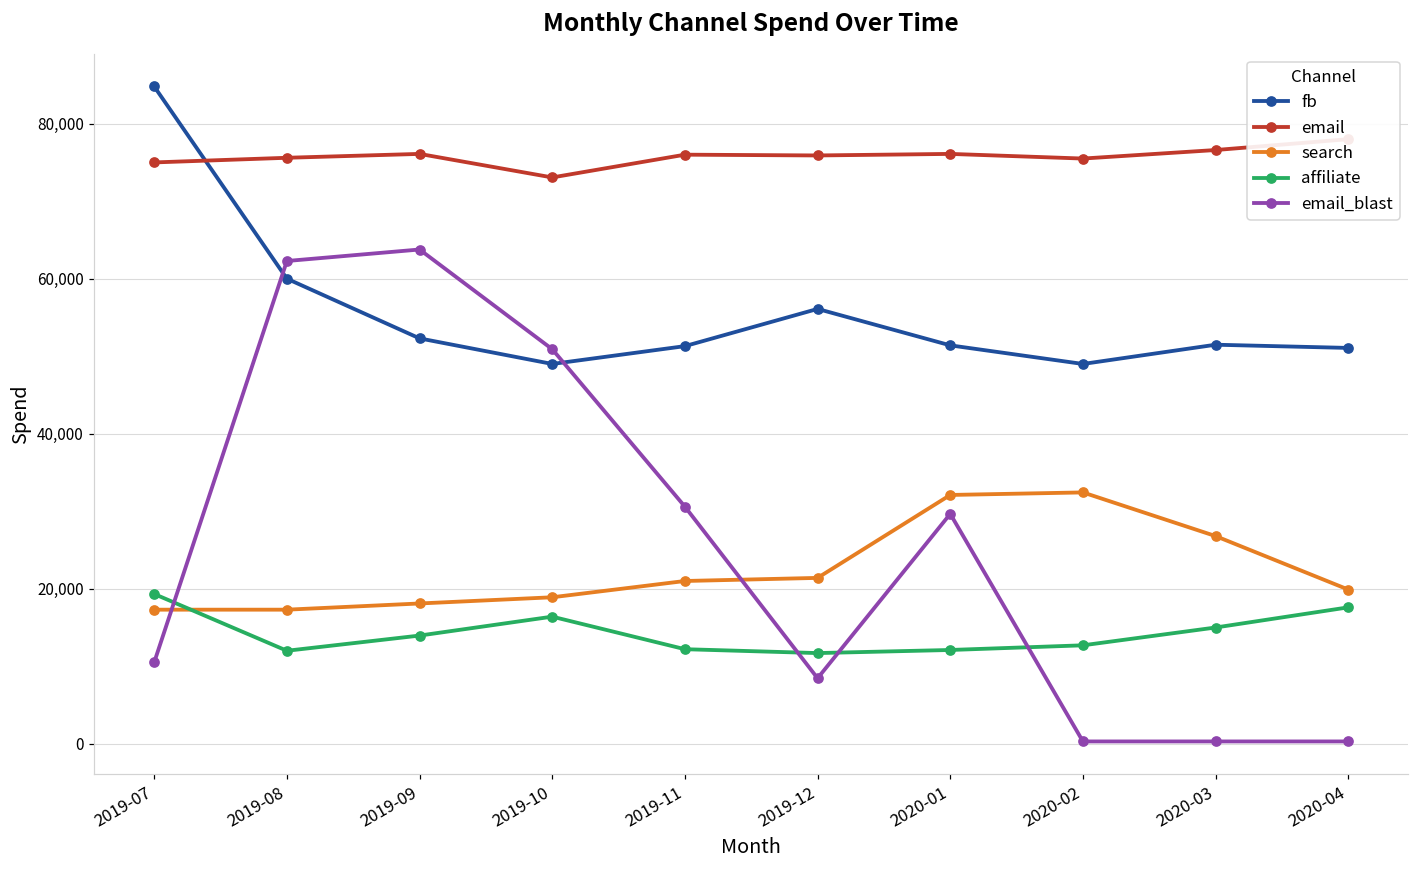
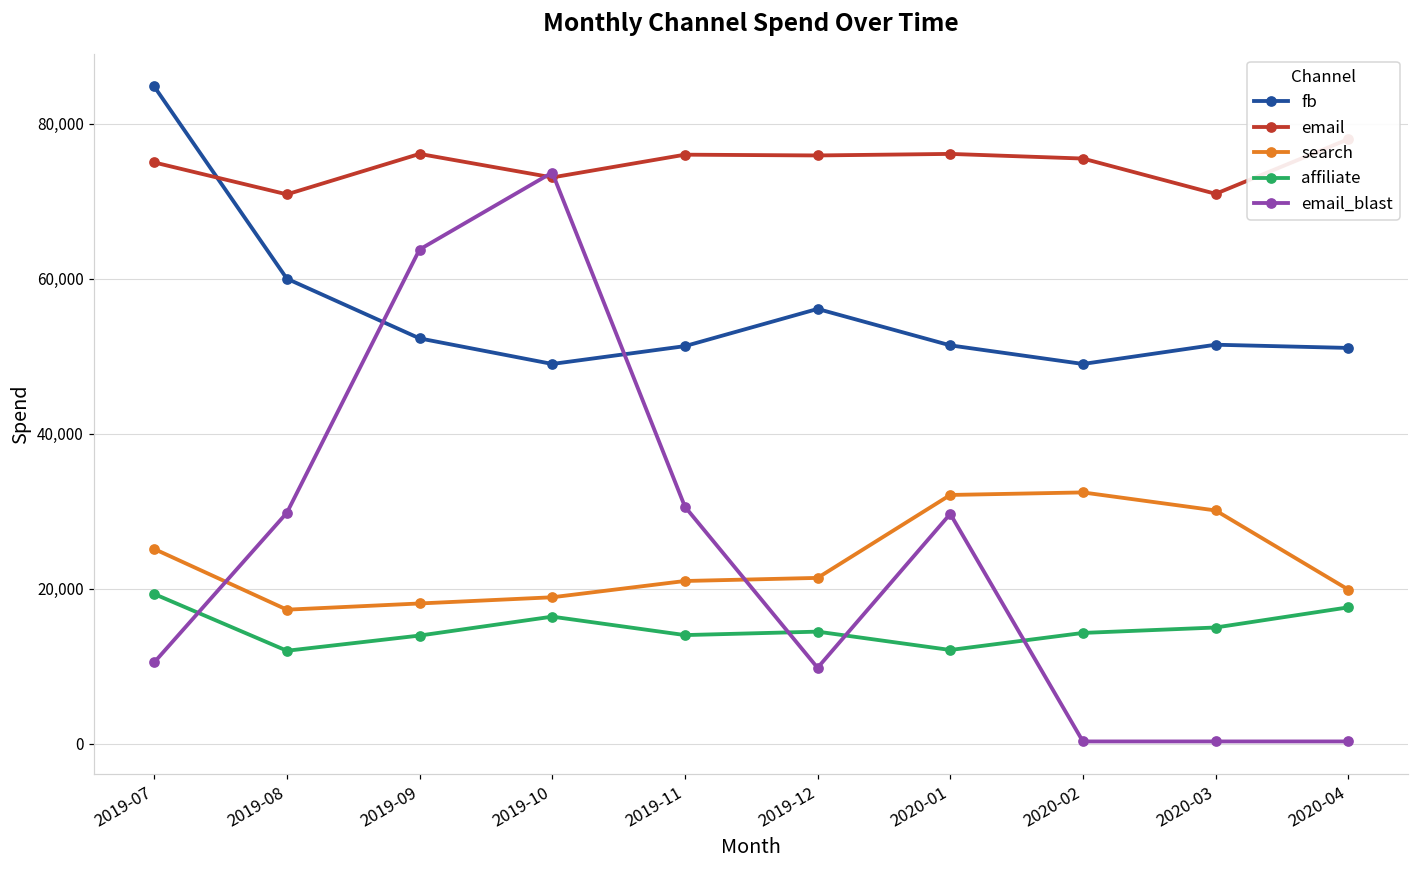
  {
    "fb": {
      "2019-07": "85,000",
      "2019-08": "60,000",
      "2019-09": "52,000",
      "2019-10": "49,000",
      "2019-11": "51,000",
      "2019-12": "56,000",
      "2020-01": "51,000",
      "2020-02": "49,000",
      "2020-03": "51,000",
      "2020-04": "51,000"
    },
    "email": {
      "2019-07": "75,000",
-     "2019-08": "76,000",
+     "2019-08": "71,000",
      "2019-09": "76,000",
      "2019-10": "73,000",
      "2019-11": "76,000",
      "2019-12": "76,000",
      "2020-01": "76,000",
      "2020-02": "76,000",
-     "2020-03": "77,000"
+     "2020-03": "71,000"
    },
    "search": {
-     "2019-07": "17,000",
+     "2019-07": "25,000",
      "2019-08": "17,000",
      "2019-09": "18,000",
      "2019-10": "19,000",
      "2019-11": "21,000",
      "2019-12": "21,000",
      "2020-01": "32,000",
      "2020-02": "32,000",
-     "2020-03": "27,000",
+     "2020-03": "30,000",
      "2020-04": "20,000"
    },
    "affiliate": {
      "2019-07": "19,000",
      "2019-08": "12,000",
      "2019-09": "14,000",
      "2019-10": "16,000",
-     "2019-11": "12,000",
-     "2019-12": "12,000",
+     "2019-11": "14,000",
+     "2019-12": "14,000",
      "2020-01": "12,000",
-     "2020-02": "13,000",
+     "2020-02": "14,000",
      "2020-03": "15,000",
      "2020-04": "18,000"
    },
    "email_blast": {
      "2019-07": "11,000",
-     "2019-08": "62,000",
+     "2019-08": "30,000",
      "2019-09": "64,000",
-     "2019-10": "51,000",
+     "2019-10": "74,000",
      "2019-11": "31,000",
-     "2019-12": "8,000",
+     "2019-12": "10,000",
      "2020-01": "30,000",
      "2020-02": "0",
      "2020-03": "0",
      "2020-04": "0"
    }
  }
